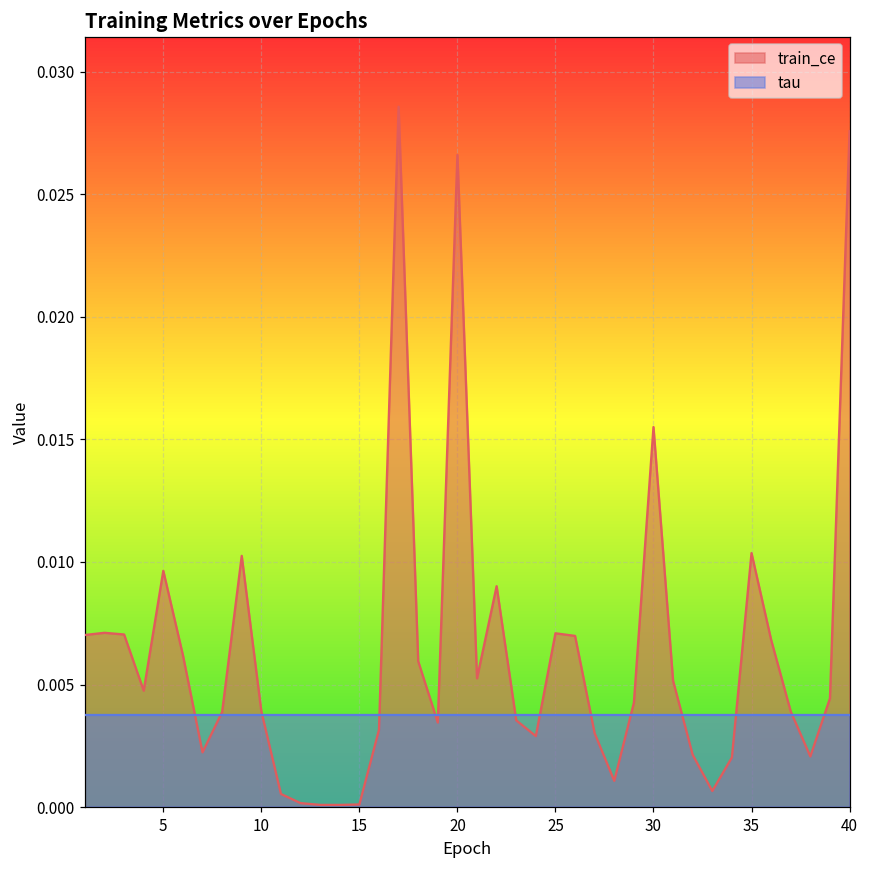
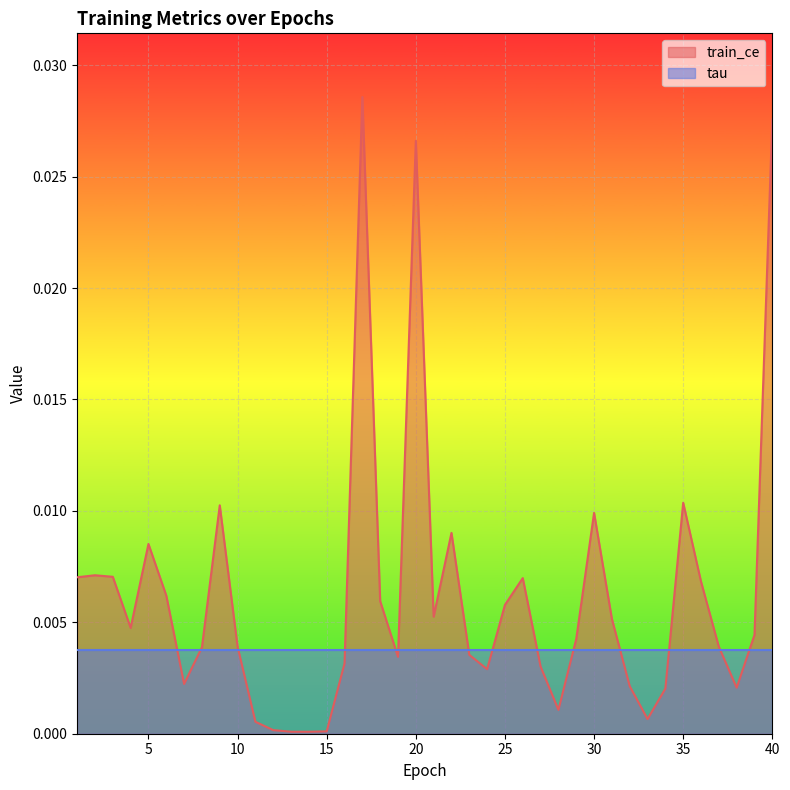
  {
    "train_ce": {
-     "5": 0.0096,
+     "5": 0.0085,
      "10": 0.0039,
      "15": 0.0001,
      "20": 0.0266,
-     "25": 0.0071,
-     "30": 0.0155,
+     "25": 0.0058,
+     "30": 0.0099,
      "35": 0.0104,
      "40": 0.0276
    },
    "tau": {
      "5": 0.0037,
      "10": 0.0037,
      "15": 0.0037,
      "20": 0.0037,
      "25": 0.0037,
      "30": 0.0037,
      "35": 0.0037,
      "40": 0.0037
    }
  }
